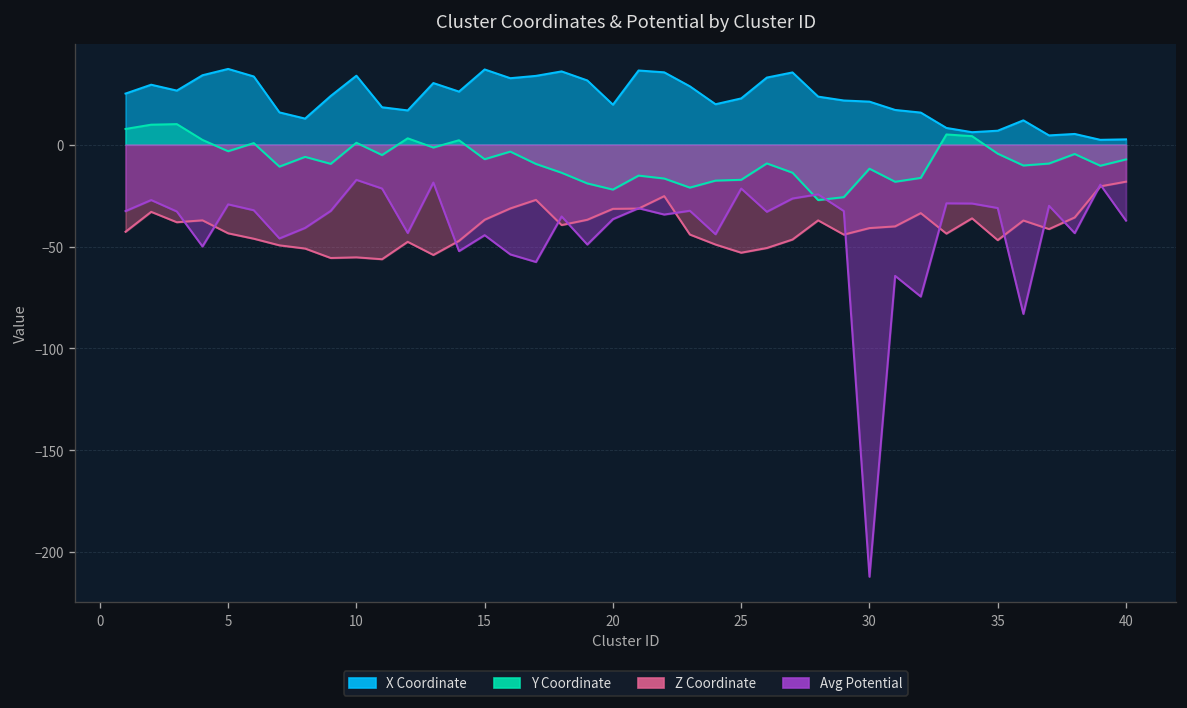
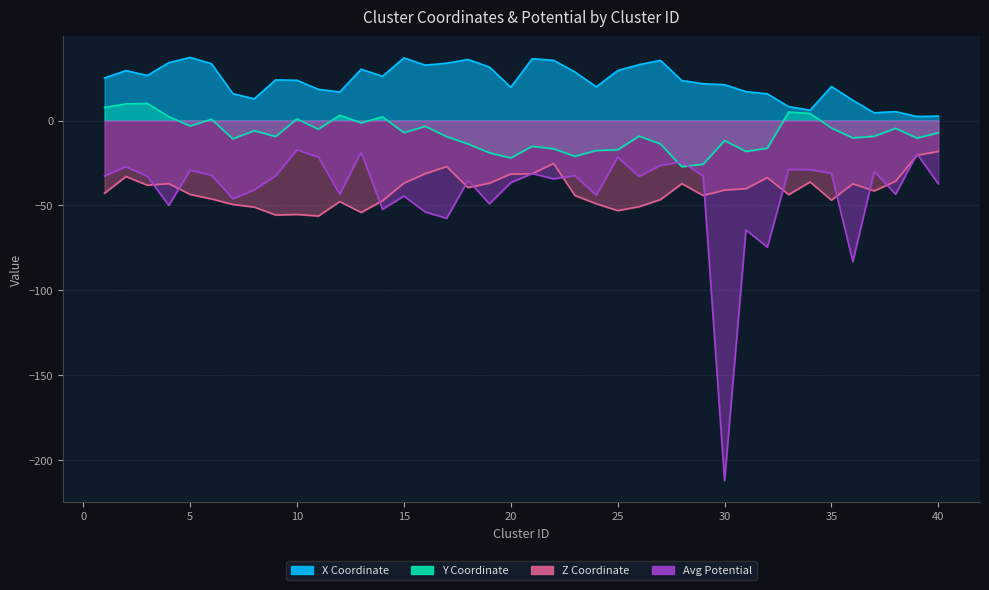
  {
    "X Coordinate": {
      "5": 37,
-     "10": 34,
+     "10": 24,
      "15": 37,
      "20": 20,
-     "25": 23,
+     "25": 29,
      "30": 21,
-     "35": 7,
+     "35": 20,
      "40": 3
    }
  }
